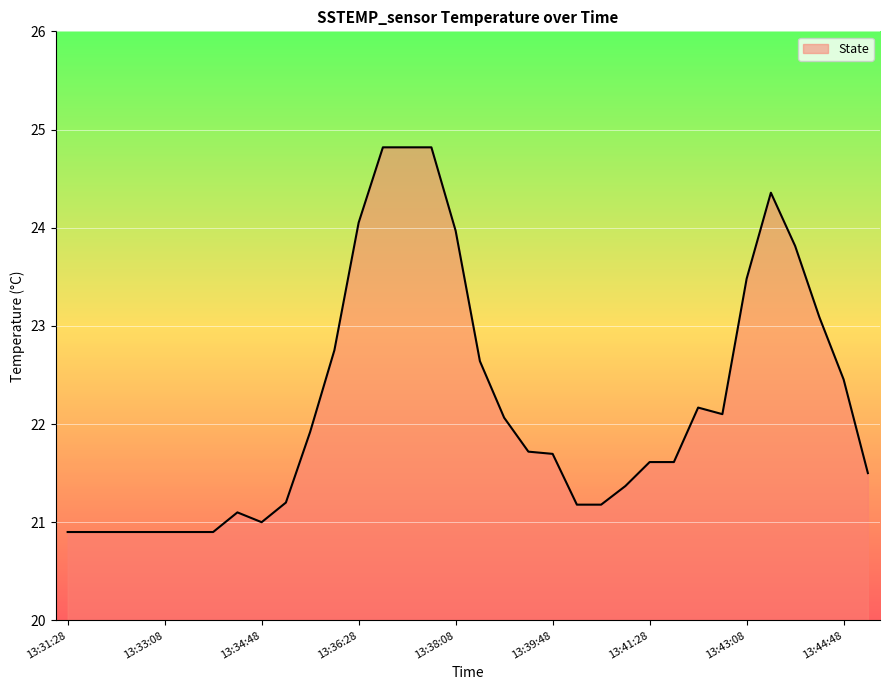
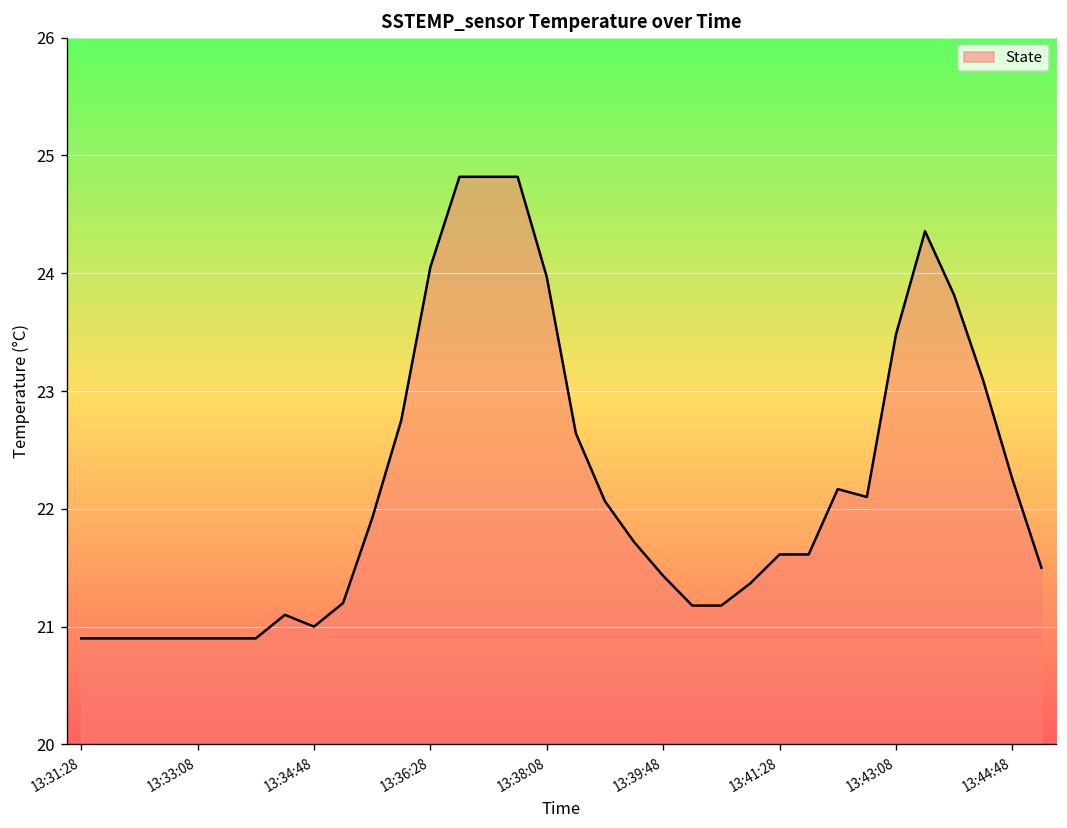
  {
    "13:31:28": 20.9,
    "13:33:08": 20.9,
    "13:34:48": 21.0,
    "13:36:28": 24.1,
    "13:38:08": 24.0,
-   "13:39:48": 21.7,
+   "13:39:48": 21.4,
    "13:41:28": 21.6,
    "13:43:08": 23.5,
-   "13:44:48": 22.5
+   "13:44:48": 22.3
  }
